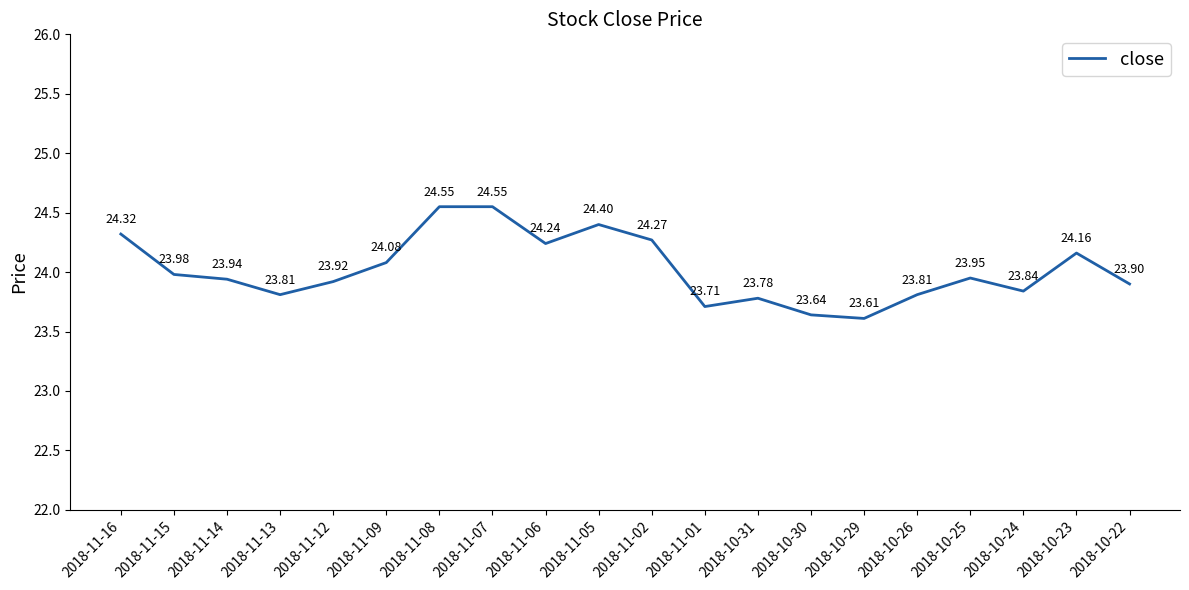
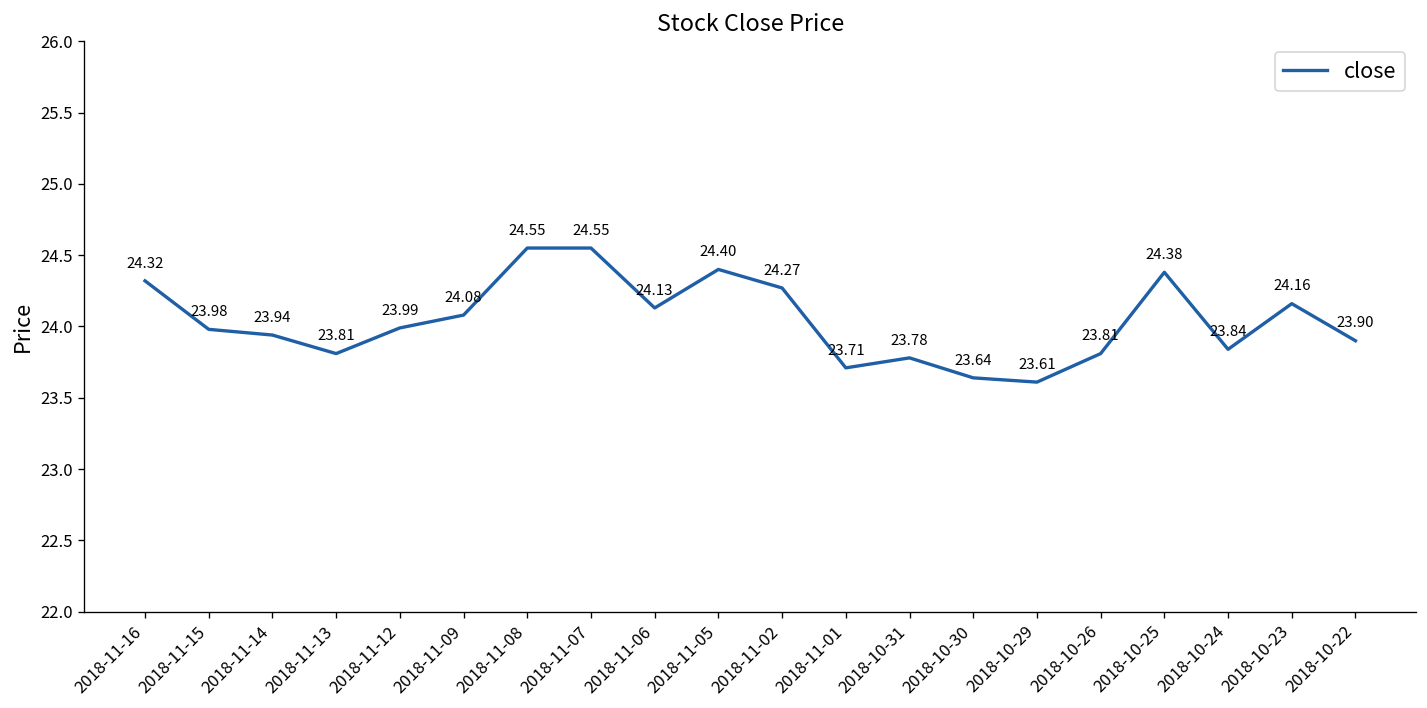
  {
    "2018-11-16": 24.32,
    "2018-11-15": 23.98,
    "2018-11-14": 23.94,
    "2018-11-13": 23.81,
-   "2018-11-12": 23.92,
+   "2018-11-12": 23.99,
    "2018-11-09": 24.08,
    "2018-11-08": 24.55,
    "2018-11-07": 24.55,
-   "2018-11-06": 24.24,
+   "2018-11-06": 24.13,
    "2018-11-05": 24.40,
    "2018-11-02": 24.27,
    "2018-11-01": 23.71,
    "2018-10-31": 23.78,
    "2018-10-30": 23.64,
    "2018-10-29": 23.61,
    "2018-10-26": 23.81,
-   "2018-10-25": 23.95,
+   "2018-10-25": 24.38,
    "2018-10-24": 23.84,
    "2018-10-23": 24.16,
    "2018-10-22": 23.90
  }
